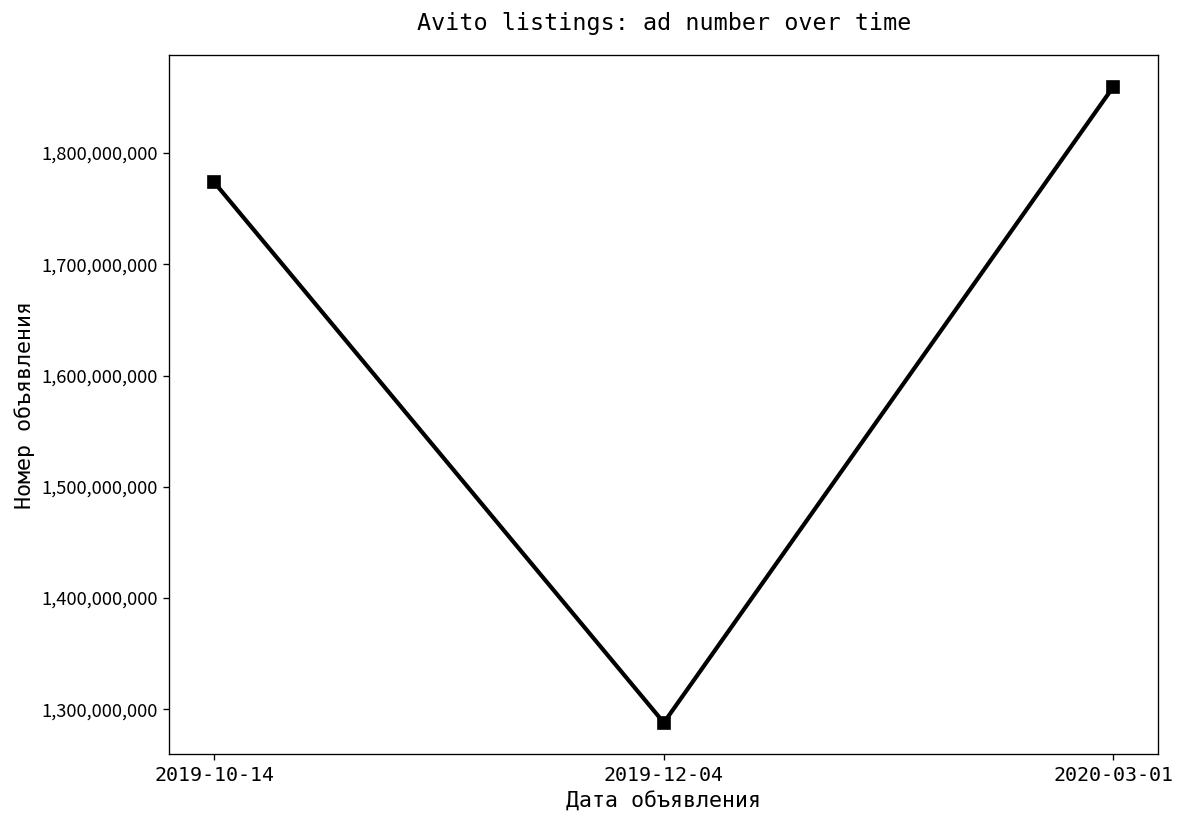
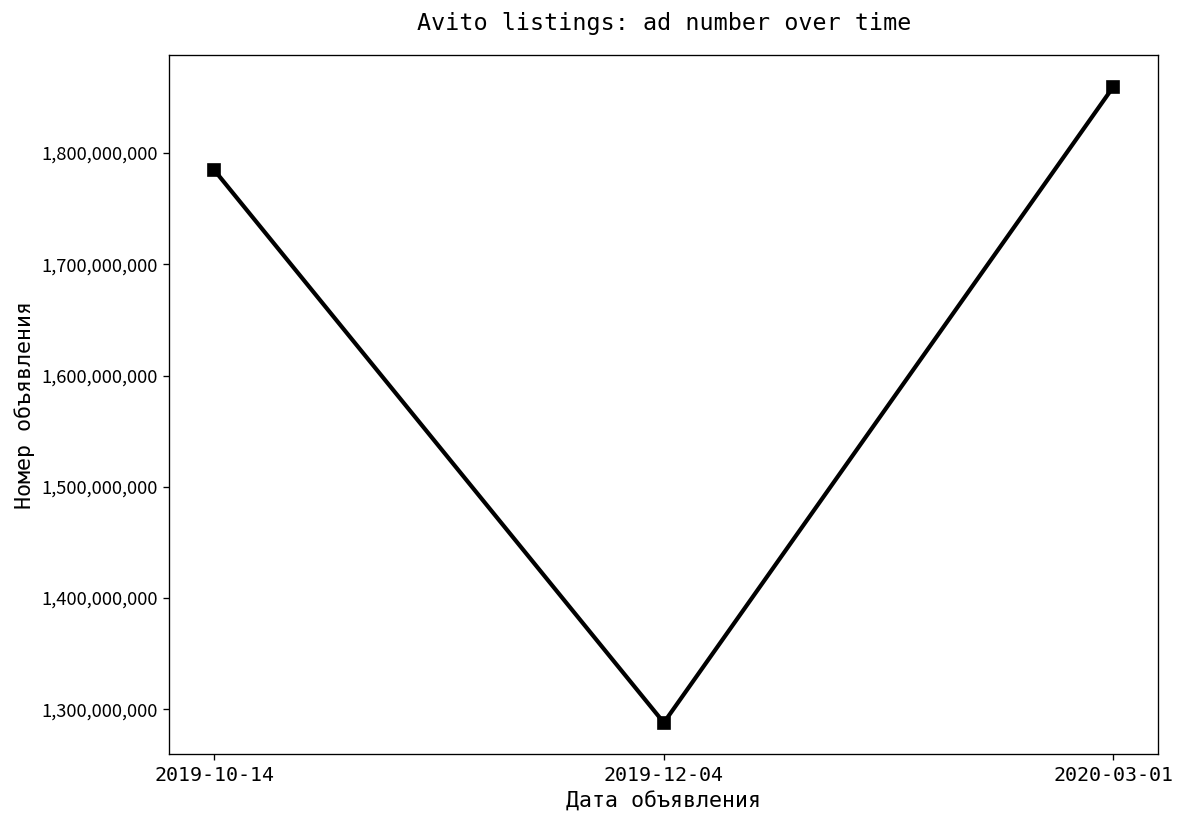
  {
-   "2019-10-14": "1,770,000,000",
+   "2019-10-14": "1,780,000,000",
    "2019-12-04": "1,290,000,000",
    "2020-03-01": "1,860,000,000"
  }
